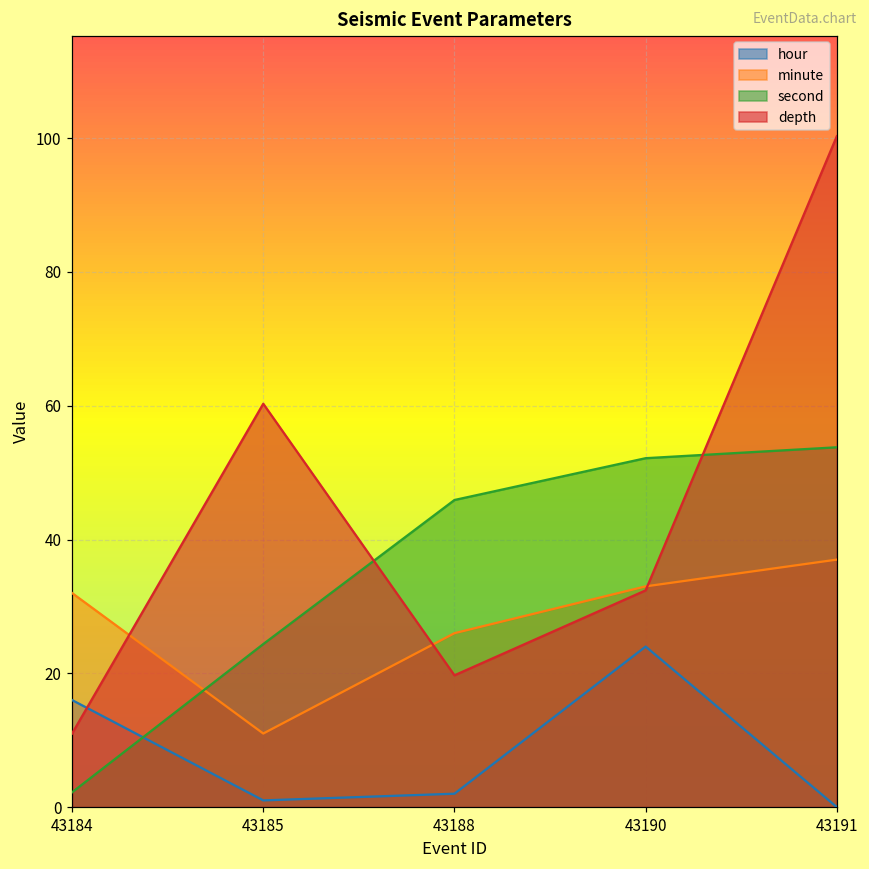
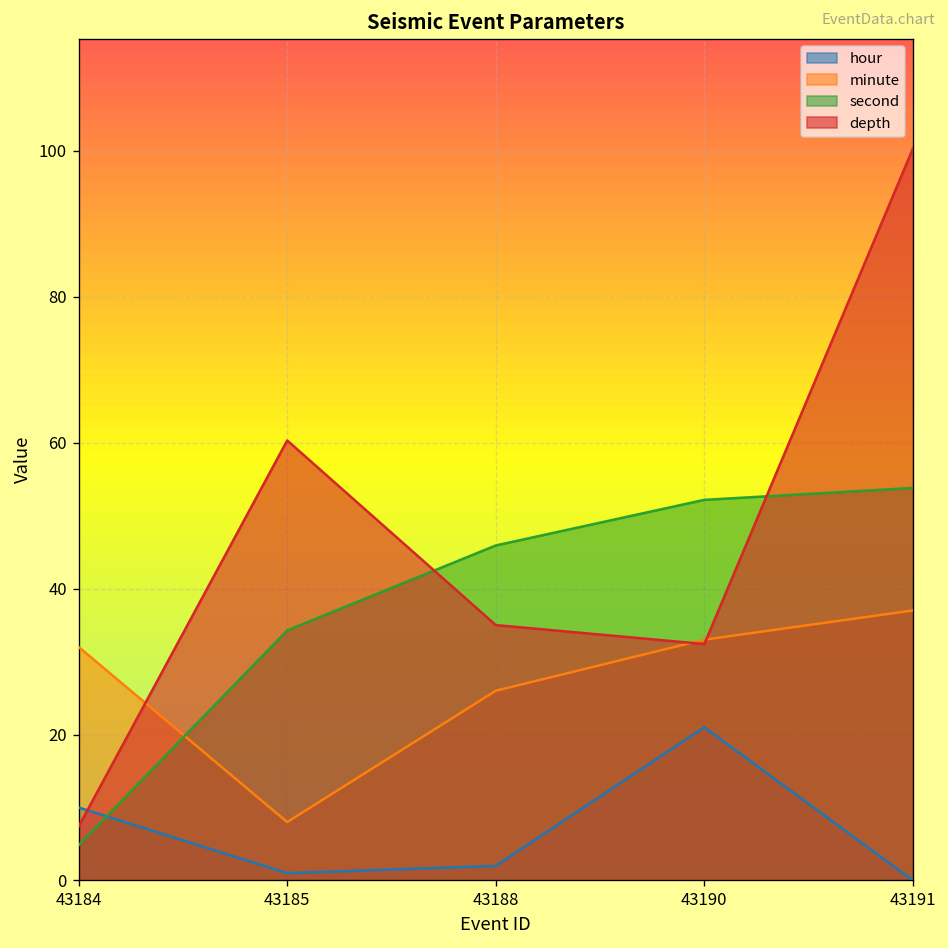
  {
    "hour": {
-     "43184": 16,
+     "43184": 10,
      "43185": 1,
      "43188": 2,
-     "43190": 24,
+     "43190": 21,
      "43191": 0
    },
    "minute": {
      "43184": 32,
-     "43185": 11,
+     "43185": 8,
      "43188": 26,
      "43190": 33,
      "43191": 37
    },
    "second": {
-     "43184": 2,
-     "43185": 24,
+     "43184": 5,
+     "43185": 34,
      "43188": 46,
      "43190": 52,
      "43191": 54
    },
    "depth": {
-     "43184": 11,
+     "43184": 7,
      "43185": 60,
-     "43188": 20,
+     "43188": 35,
      "43190": 32,
      "43191": 100
    }
  }
